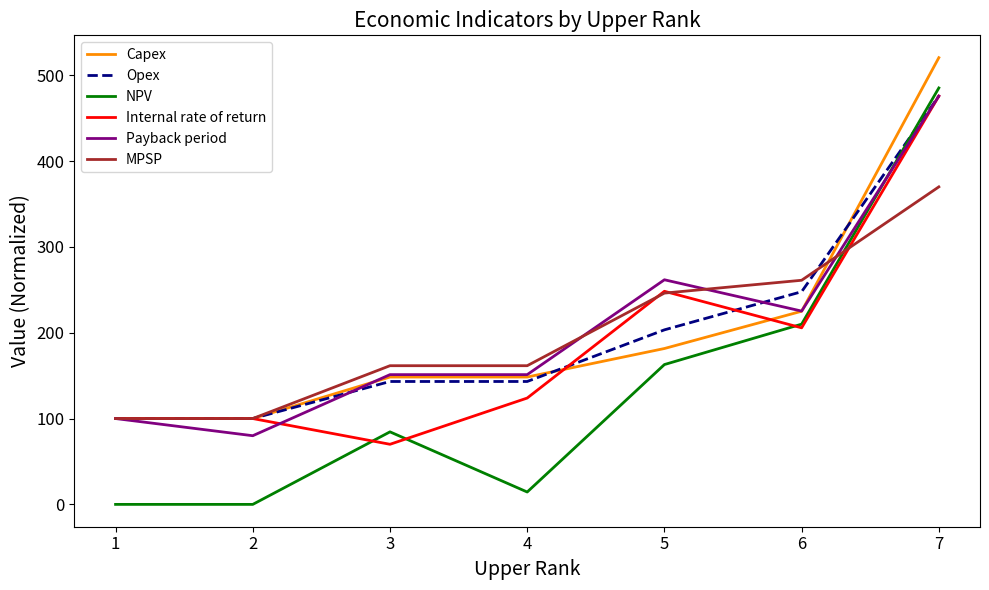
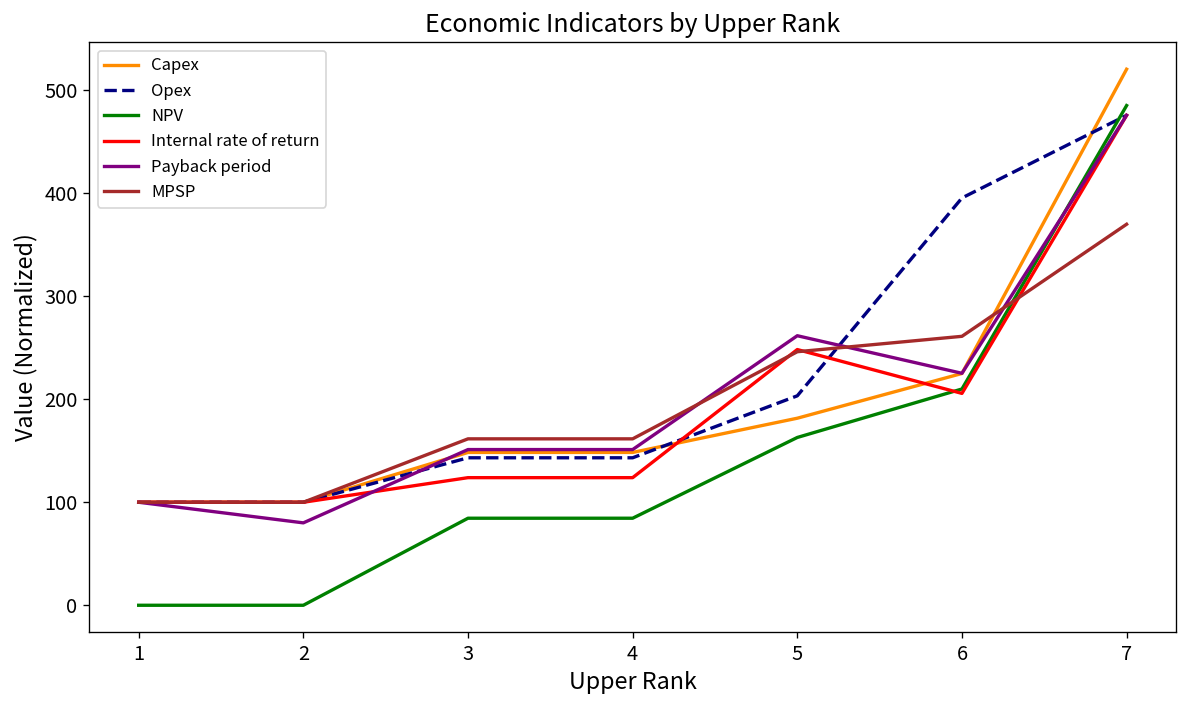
  {
    "Capex": {
      "5": 180,
      "7": 520
    },
    "Opex": {
      "3": 140,
      "4": 140,
      "5": 200,
-     "6": 250
+     "6": 400
    },
    "NPV": {
      "1": 0,
      "2": 0,
      "3": 80,
-     "4": 10,
+     "4": 80,
      "5": 160,
      "6": 210,
      "7": 490
    },
    "Internal rate of return": {
-     "3": 70,
+     "3": 120,
      "4": 120,
      "6": 210
    },
    "Payback period": {
      "2": 80,
      "5": 260
    },
    "MPSP": {
      "3": 160,
      "4": 160,
      "6": 260,
      "7": 370
    }
  }
